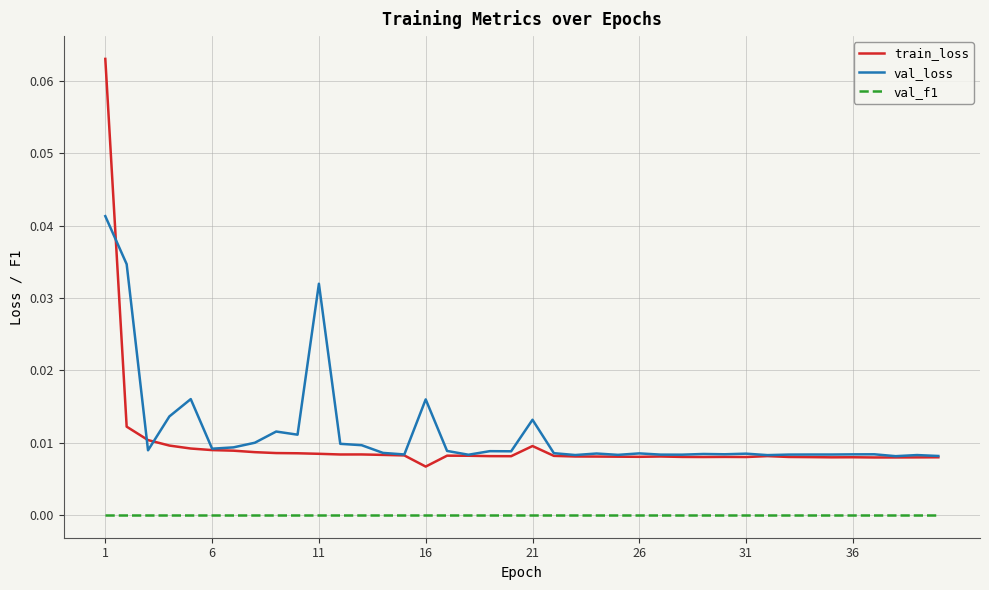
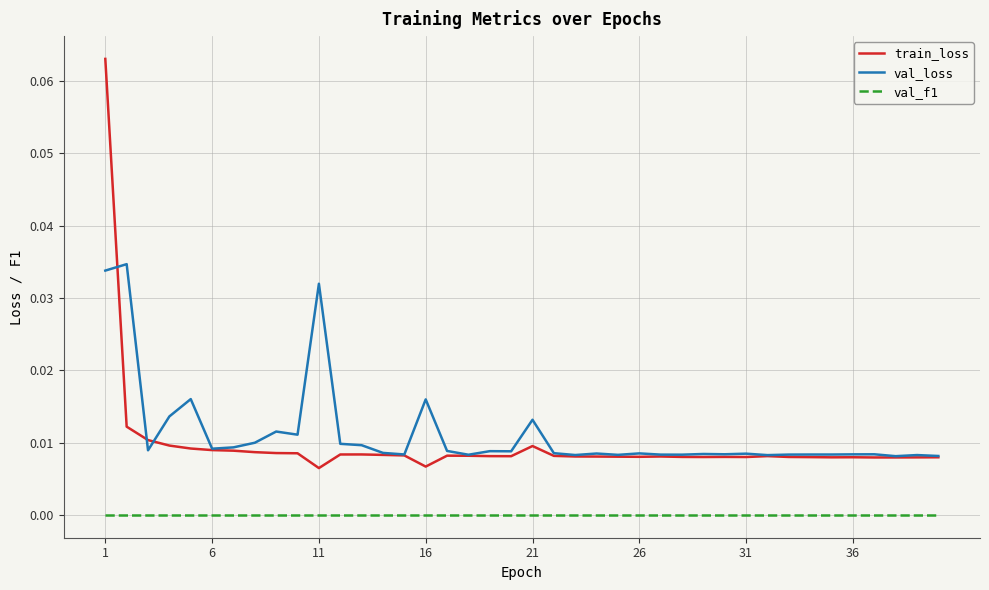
  {
    "train_loss": {
      "1": 0.063,
-     "11": 0.008,
+     "11": 0.006,
      "16": 0.007,
      "21": 0.010,
      "26": 0.008,
      "31": 0.008,
      "36": 0.008
    },
    "val_loss": {
-     "1": 0.041,
+     "1": 0.034,
      "11": 0.032,
      "16": 0.016,
      "21": 0.013,
      "26": 0.009,
      "31": 0.008,
      "36": 0.008
    },
    "val_f1": {
      "1": 0.000,
      "6": 0.000,
      "11": 0.000,
      "16": 0.000,
      "21": 0.000,
      "26": 0.000,
      "31": 0.000,
      "36": 0.000
    }
  }
